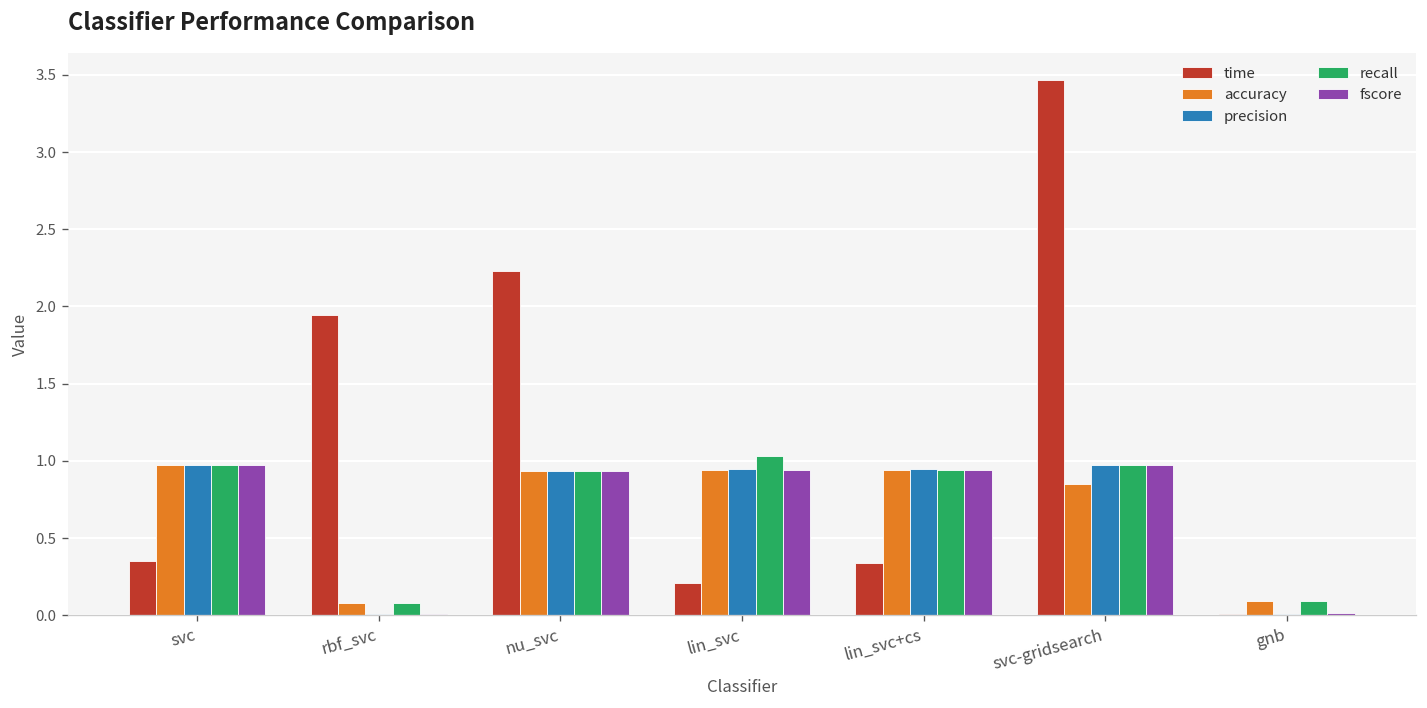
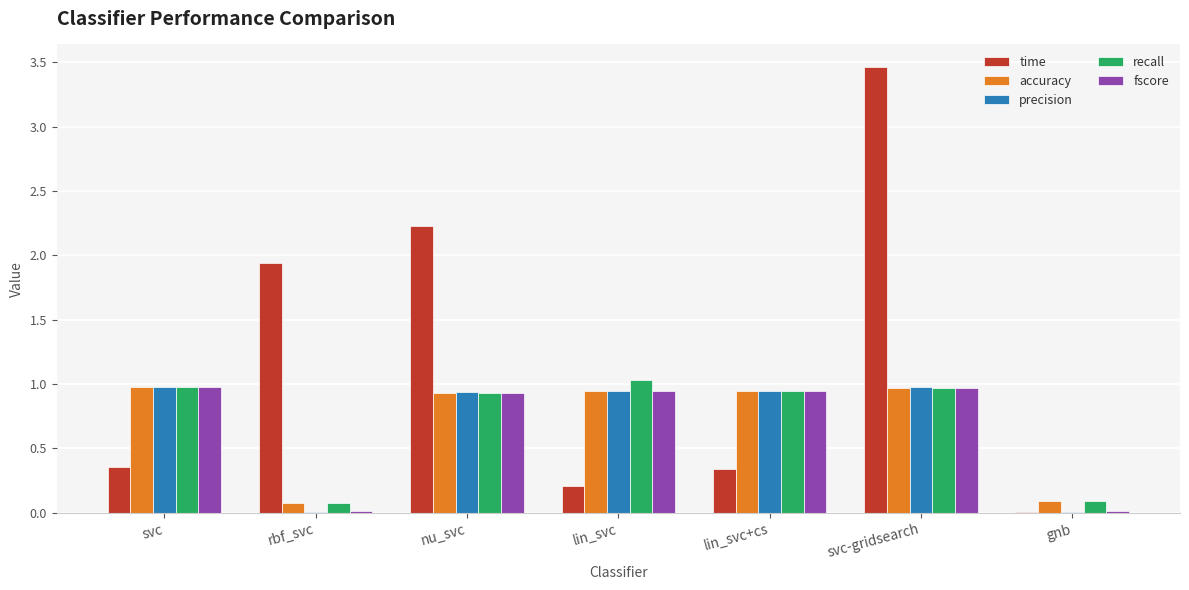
  {
    "time": {
      "svc": 0.35,
      "rbf_svc": 1.94,
      "nu_svc": 2.23,
      "lin_svc": 0.21,
      "lin_svc+cs": 0.34,
      "svc-gridsearch": 3.47
    },
    "accuracy": {
      "svc": 0.97,
      "rbf_svc": 0.08,
      "nu_svc": 0.93,
      "lin_svc": 0.94,
      "lin_svc+cs": 0.94,
-     "svc-gridsearch": 0.85,
+     "svc-gridsearch": 0.97,
      "gnb": 0.09
    },
    "precision": {
      "svc": 0.98,
      "nu_svc": 0.94,
      "lin_svc": 0.95,
      "lin_svc+cs": 0.95,
      "svc-gridsearch": 0.97
    },
    "recall": {
      "svc": 0.97,
      "rbf_svc": 0.08,
      "nu_svc": 0.93,
      "lin_svc": 1.03,
      "lin_svc+cs": 0.94,
      "svc-gridsearch": 0.97,
      "gnb": 0.09
    },
    "fscore": {
      "svc": 0.97,
      "nu_svc": 0.93,
      "lin_svc": 0.94,
      "lin_svc+cs": 0.94,
      "svc-gridsearch": 0.97
    }
  }
